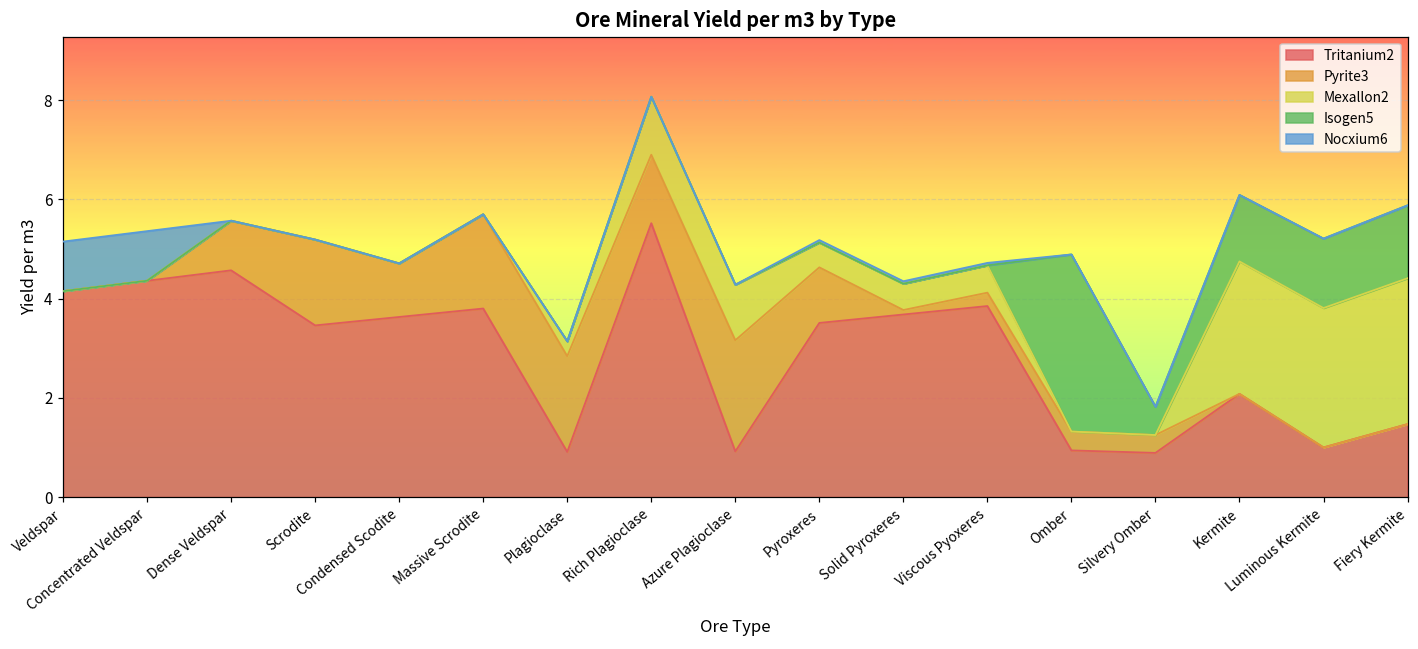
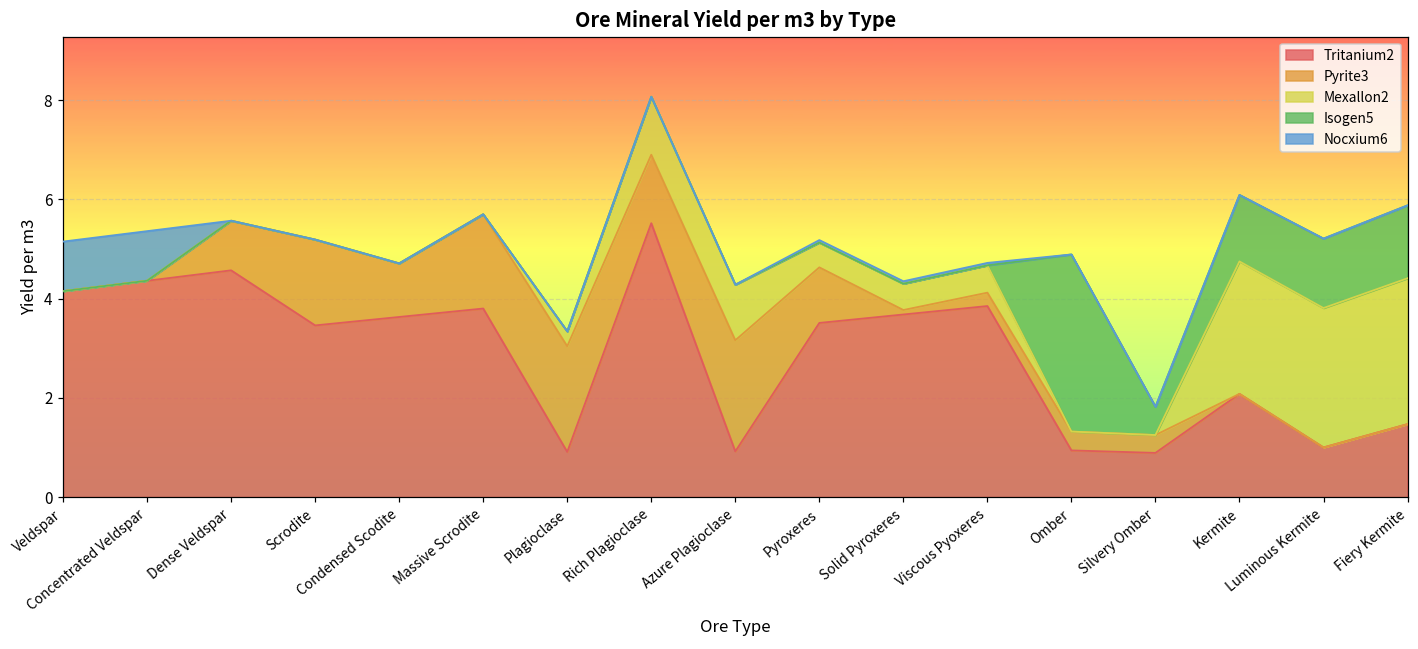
  {
    "Tritanium2": {
      "Dense Veldspar": 4.6,
      "Scrodite": 3.5,
      "Condensed Scodite": 3.6,
      "Massive Scrodite": 3.8,
      "Plagioclase": 0.9,
      "Rich Plagioclase": 5.5,
      "Azure Plagioclase": 0.9,
      "Pyroxeres": 3.5,
      "Solid Pyroxeres": 3.7,
      "Viscous Pyoxeres": 3.9,
      "Omber": 0.9,
      "Silvery Omber": 0.9
    },
    "Pyrite3": {
-     "Plagioclase": 1.9,
+     "Plagioclase": 2.1,
      "Rich Plagioclase": 1.4,
      "Azure Plagioclase": 2.2,
      "Pyroxeres": 1.1,
      "Solid Pyroxeres": 0.1,
      "Viscous Pyoxeres": 0.3
    },
    "Mexallon2": {
      "Kermite": 2.7,
      "Luminous Kermite": 2.8,
      "Fiery Kermite": 2.9
    },
    "Nocxium6": {
      "Veldspar": 1.0,
      "Concentrated Veldspar": 1.0
    }
  }
